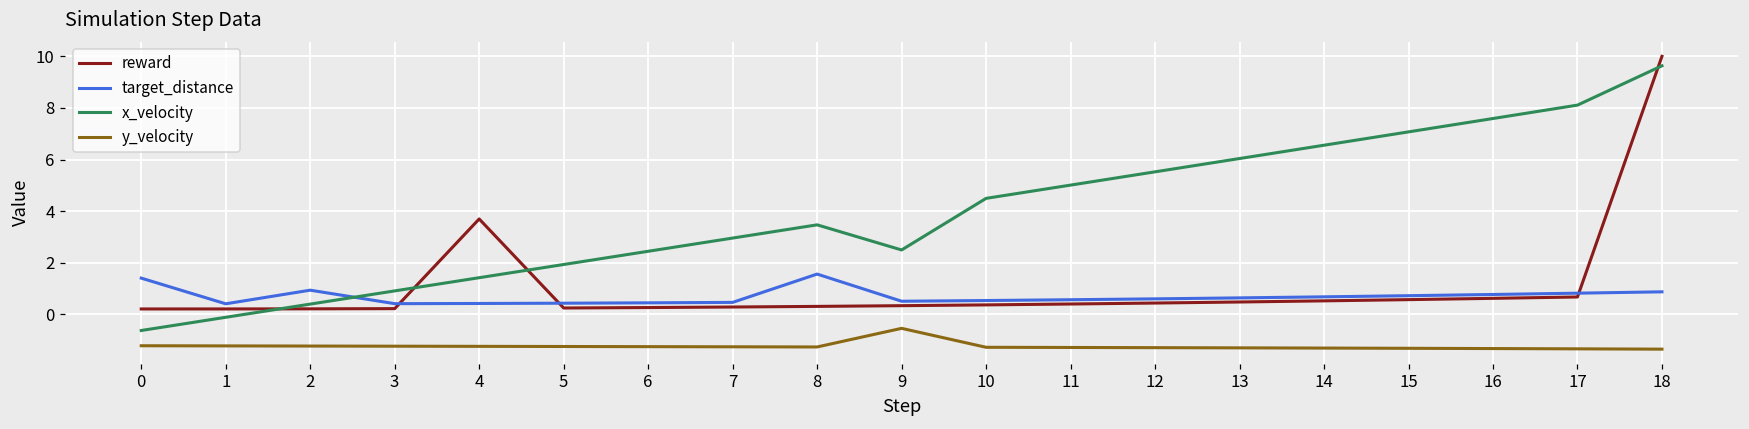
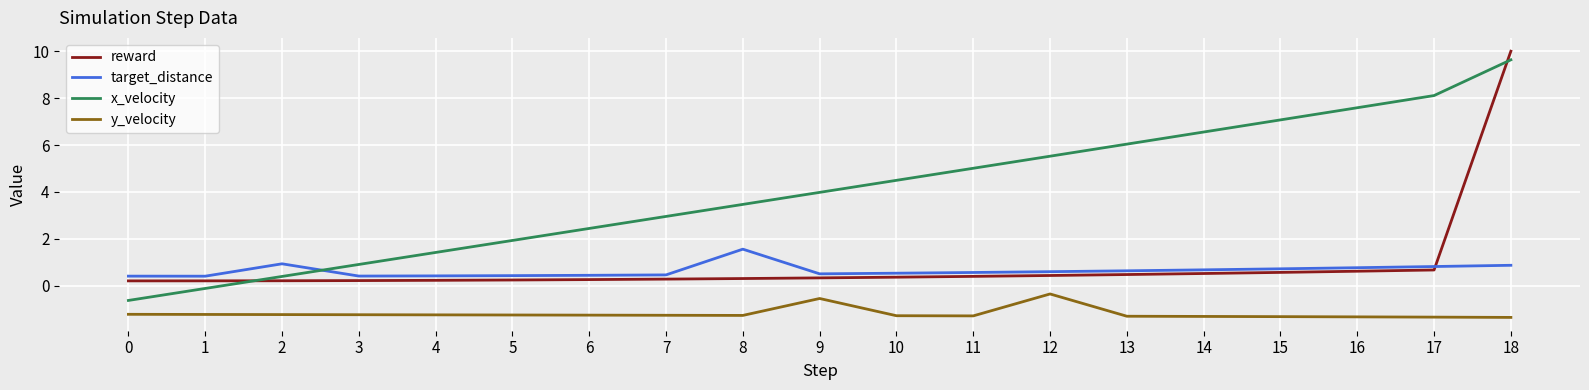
  {
    "reward": {
      "0": 0.2,
      "1": 0.2,
      "2": 0.2,
      "3": 0.2,
-     "4": 3.7,
+     "4": 0.2,
      "5": 0.2,
      "6": 0.3,
      "7": 0.3,
      "8": 0.3,
      "9": 0.3,
      "10": 0.4,
      "11": 0.4,
      "12": 0.4,
      "13": 0.5,
      "14": 0.5,
      "15": 0.6,
      "16": 0.6,
      "17": 0.7,
      "18": 10.0
    },
    "target_distance": {
-     "0": 1.4,
+     "0": 0.4,
      "1": 0.4,
      "2": 0.9,
      "3": 0.4,
      "4": 0.4,
      "5": 0.4,
      "6": 0.4,
      "7": 0.5,
      "8": 1.6,
      "9": 0.5,
      "10": 0.5,
      "11": 0.6,
      "12": 0.6,
      "13": 0.6,
      "14": 0.7,
      "15": 0.7,
      "16": 0.8,
      "17": 0.8,
      "18": 0.9
    },
    "x_velocity": {
      "0": -0.6,
      "1": -0.1,
      "2": 0.4,
      "3": 0.9,
      "4": 1.4,
      "5": 1.9,
      "6": 2.4,
      "7": 3.0,
      "8": 3.5,
-     "9": 2.5,
+     "9": 4.0,
      "10": 4.5,
      "11": 5.0,
      "12": 5.5,
      "13": 6.0,
      "14": 6.6,
      "15": 7.1,
      "16": 7.6,
      "17": 8.1,
      "18": 9.6
    },
    "y_velocity": {
      "0": -1.2,
      "1": -1.2,
      "2": -1.2,
      "3": -1.2,
      "4": -1.2,
      "5": -1.2,
      "6": -1.3,
      "7": -1.3,
      "8": -1.3,
      "9": -0.5,
      "10": -1.3,
      "11": -1.3,
-     "12": -1.3,
+     "12": -0.3,
      "13": -1.3,
      "14": -1.3,
      "15": -1.3,
      "16": -1.3,
      "17": -1.3,
      "18": -1.3
    }
  }
